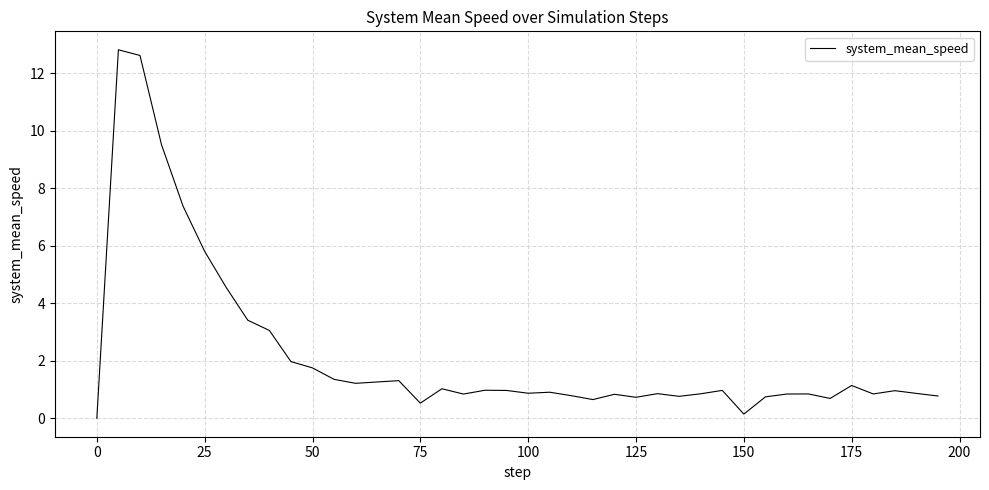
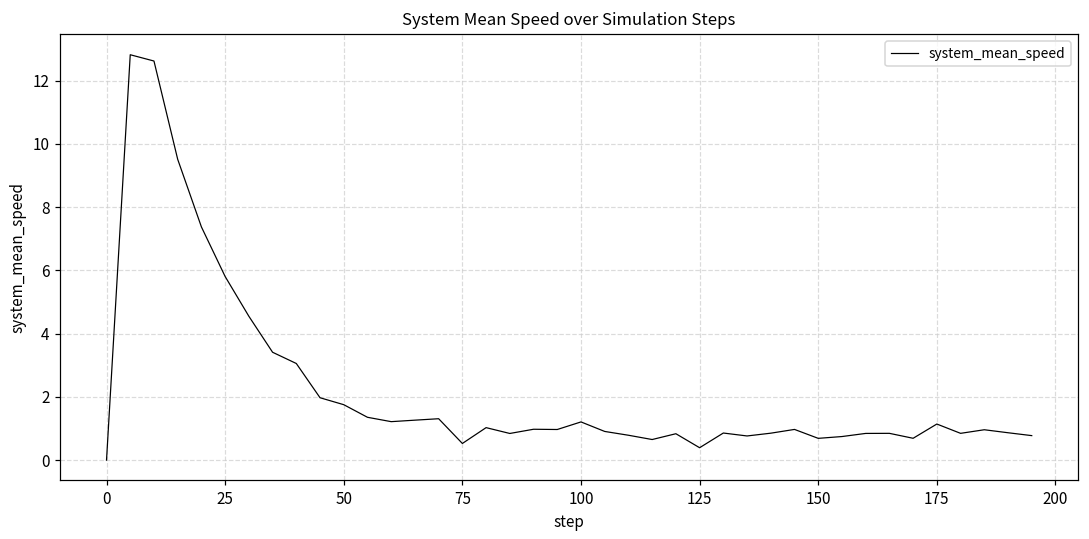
  {
    "0": 0.0,
    "25": 5.8,
    "50": 1.8,
    "75": 0.5,
-   "100": 0.9,
-   "125": 0.7,
-   "150": 0.1,
+   "100": 1.2,
+   "125": 0.4,
+   "150": 0.7,
    "175": 1.1
  }
